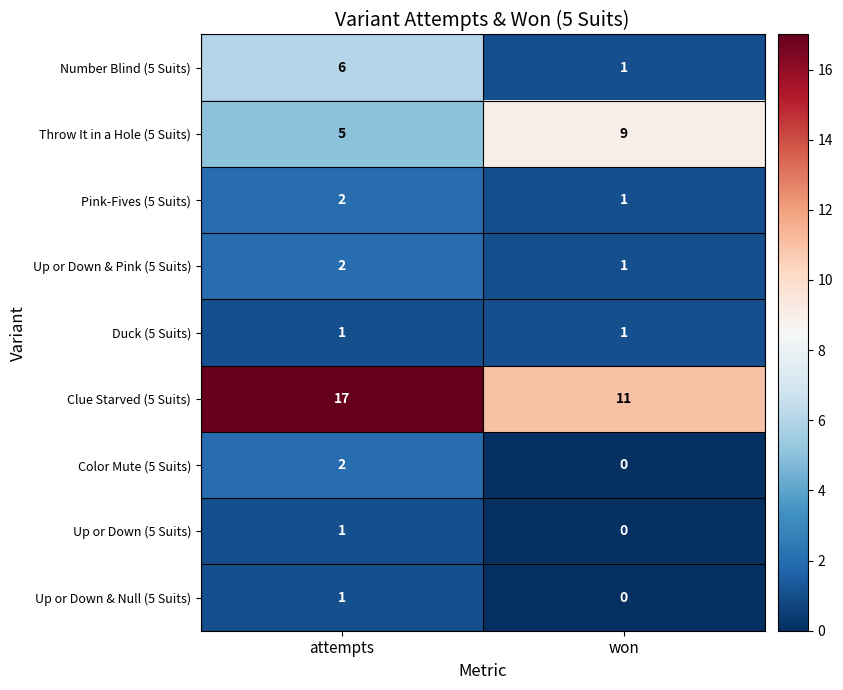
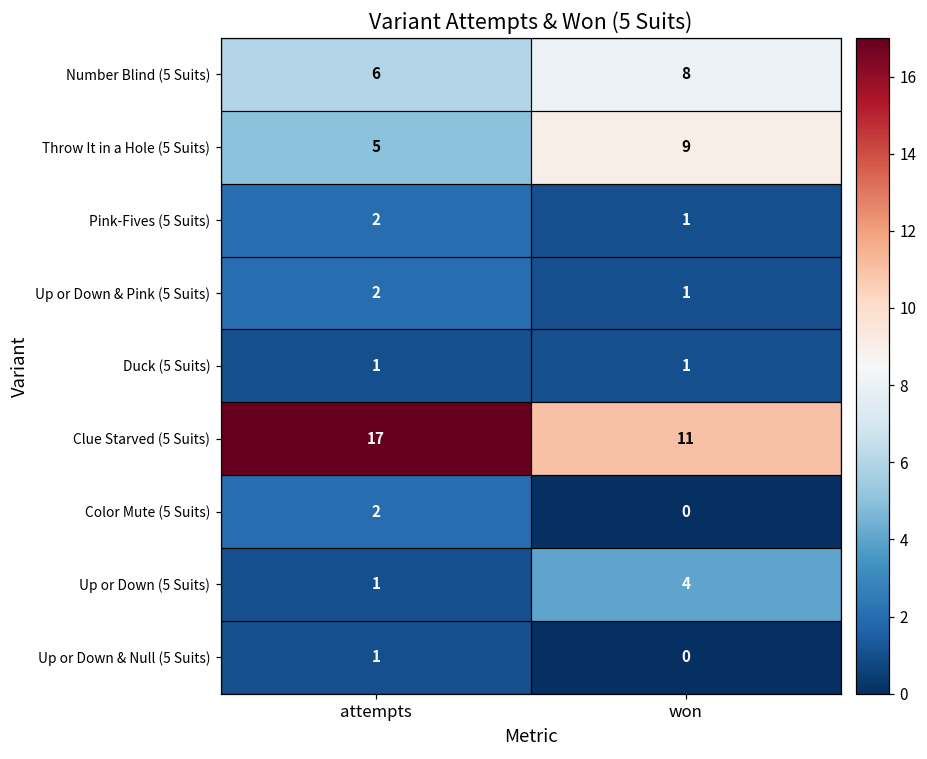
  {
    "Number Blind (5 Suits)": {
      "attempts": 6,
-     "won": 1
+     "won": 8
    },
    "Throw It in a Hole (5 Suits)": {
      "attempts": 5,
      "won": 9
    },
    "Pink-Fives (5 Suits)": {
      "attempts": 2,
      "won": 1
    },
    "Up or Down & Pink (5 Suits)": {
      "attempts": 2,
      "won": 1
    },
    "Duck (5 Suits)": {
      "attempts": 1,
      "won": 1
    },
    "Clue Starved (5 Suits)": {
      "attempts": 17,
      "won": 11
    },
    "Color Mute (5 Suits)": {
      "attempts": 2,
      "won": 0
    },
    "Up or Down (5 Suits)": {
      "attempts": 1,
-     "won": 0
+     "won": 4
    },
    "Up or Down & Null (5 Suits)": {
      "attempts": 1,
      "won": 0
    }
  }
